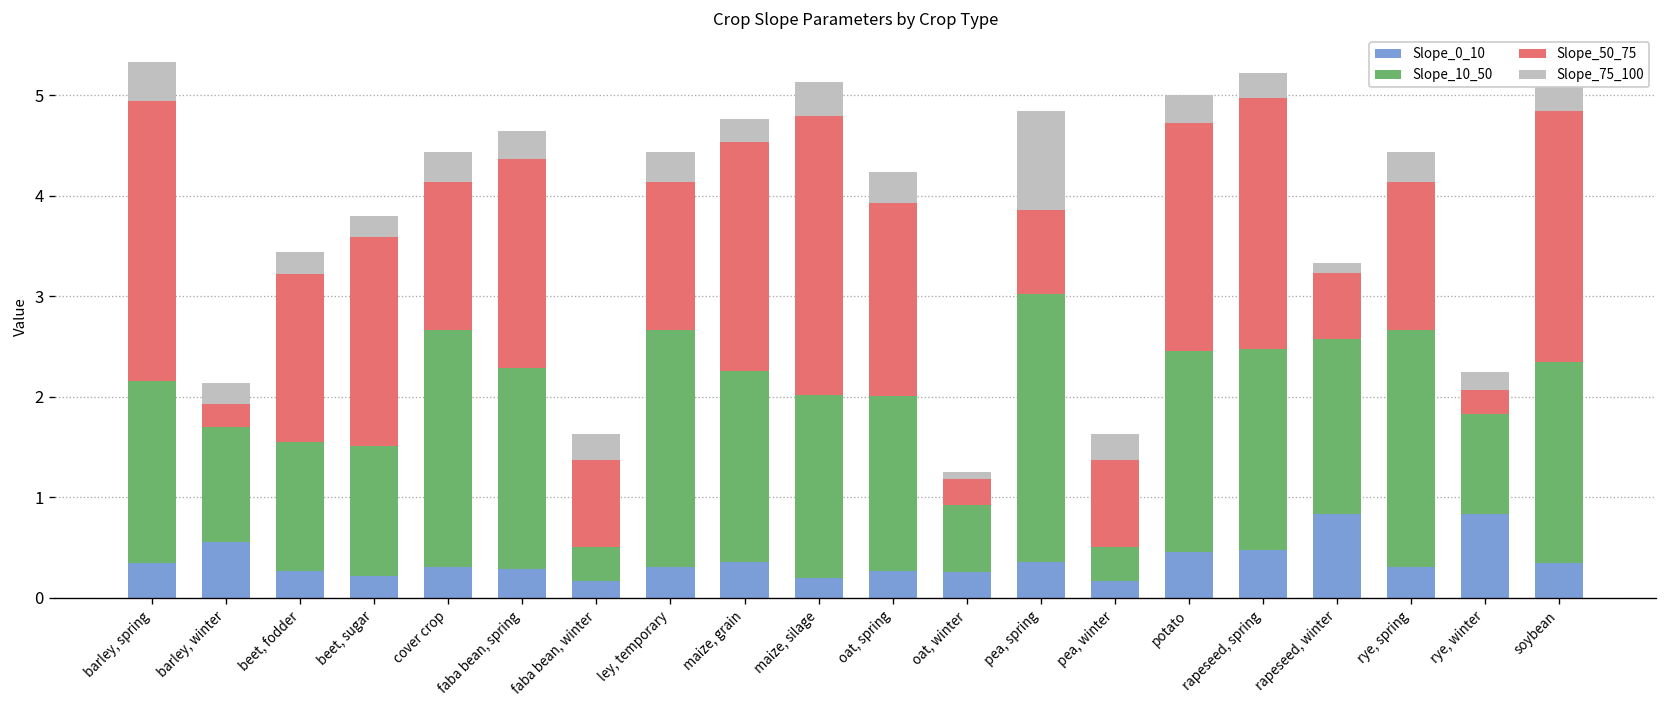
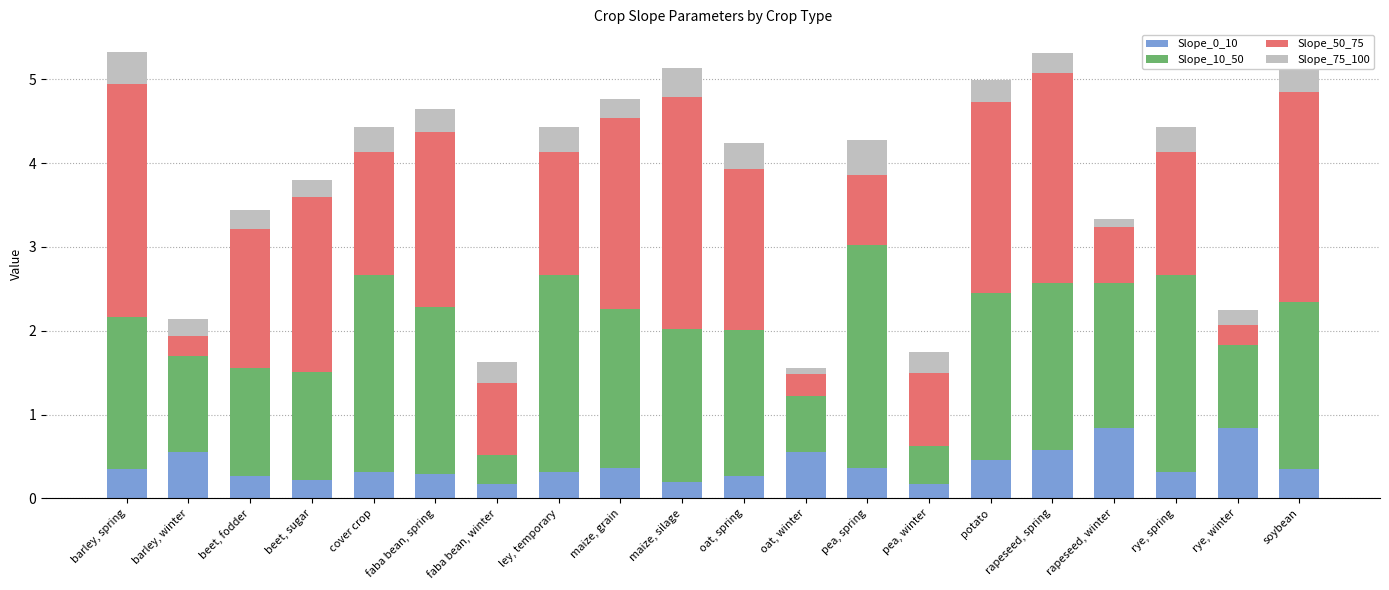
  {
    "Slope_0_10": {
      "barley, spring": 0.3,
      "barley, winter": 0.6,
      "beet, fodder": 0.3,
      "beet, sugar": 0.2,
      "cover crop": 0.3,
      "faba bean, spring": 0.3,
      "faba bean, winter": 0.2,
      "ley, temporary": 0.3,
      "maize, grain": 0.4,
      "maize, silage": 0.2,
      "oat, spring": 0.3,
-     "oat, winter": 0.3,
+     "oat, winter": 0.6,
      "pea, spring": 0.4,
      "pea, winter": 0.2,
      "potato": 0.5,
-     "rapeseed, spring": 0.5,
+     "rapeseed, spring": 0.6,
      "rapeseed, winter": 0.8,
      "rye, spring": 0.3,
      "rye, winter": 0.8,
      "soybean": 0.3
    },
    "Slope_10_50": {
      "barley, spring": 1.8,
      "barley, winter": 1.1,
      "beet, fodder": 1.3,
      "beet, sugar": 1.3,
      "cover crop": 2.4,
      "faba bean, spring": 2.0,
      "faba bean, winter": 0.3,
      "ley, temporary": 2.4,
      "maize, grain": 1.9,
      "maize, silage": 1.8,
      "oat, spring": 1.7,
      "oat, winter": 0.7,
      "pea, spring": 2.7,
-     "pea, winter": 0.3,
+     "pea, winter": 0.5,
      "potato": 2.0,
      "rapeseed, spring": 2.0,
      "rapeseed, winter": 1.7,
      "rye, spring": 2.4,
      "rye, winter": 1.0,
      "soybean": 2.0
    },
    "Slope_50_75": {
      "barley, spring": 2.8,
      "barley, winter": 0.2,
      "beet, fodder": 1.7,
      "beet, sugar": 2.1,
      "cover crop": 1.5,
      "faba bean, spring": 2.1,
      "faba bean, winter": 0.9,
      "ley, temporary": 1.5,
      "maize, grain": 2.3,
      "maize, silage": 2.8,
      "oat, spring": 1.9,
      "oat, winter": 0.3,
      "pea, spring": 0.8,
      "pea, winter": 0.9,
      "potato": 2.3,
      "rapeseed, spring": 2.5,
      "rapeseed, winter": 0.7,
      "rye, spring": 1.5,
      "rye, winter": 0.2,
      "soybean": 2.5
    },
    "Slope_75_100": {
      "barley, spring": 0.4,
      "barley, winter": 0.2,
      "beet, fodder": 0.2,
      "beet, sugar": 0.2,
      "cover crop": 0.3,
      "faba bean, spring": 0.3,
      "faba bean, winter": 0.3,
      "ley, temporary": 0.3,
      "maize, grain": 0.2,
      "maize, silage": 0.3,
      "oat, spring": 0.3,
      "oat, winter": 0.1,
-     "pea, spring": 1.0,
+     "pea, spring": 0.4,
      "pea, winter": 0.3,
      "potato": 0.3,
      "rapeseed, spring": 0.2,
      "rapeseed, winter": 0.1,
      "rye, spring": 0.3,
      "rye, winter": 0.2
    }
  }
